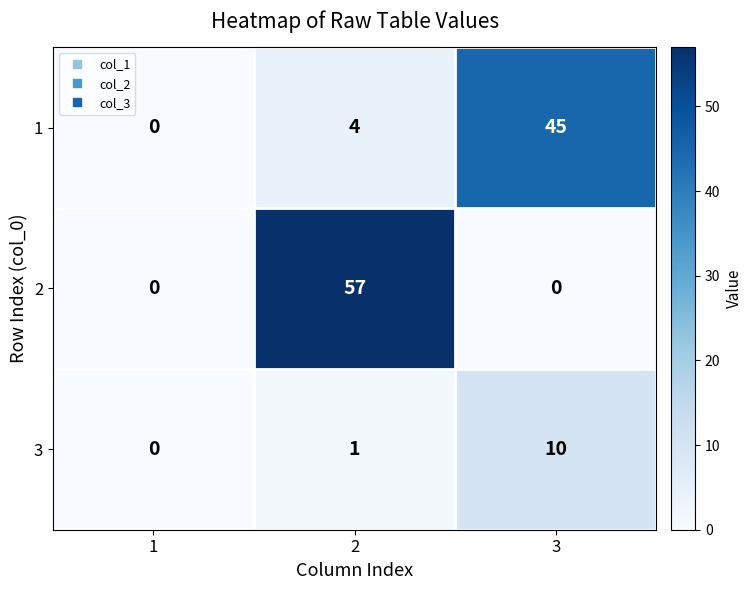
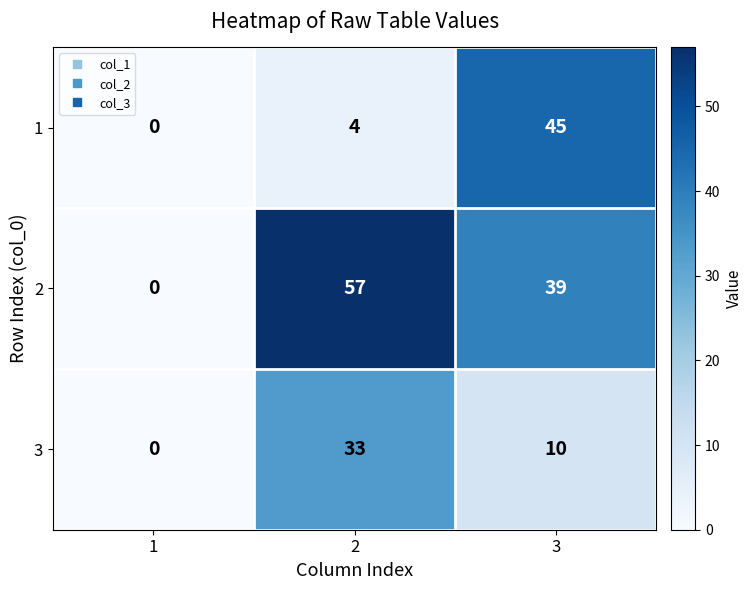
  {
    "1": {
      "1": 0,
      "2": 4,
      "3": 45
    },
    "2": {
      "1": 0,
      "2": 57,
-     "3": 0
+     "3": 39
    },
    "3": {
      "1": 0,
-     "2": 1,
+     "2": 33,
      "3": 10
    }
  }
